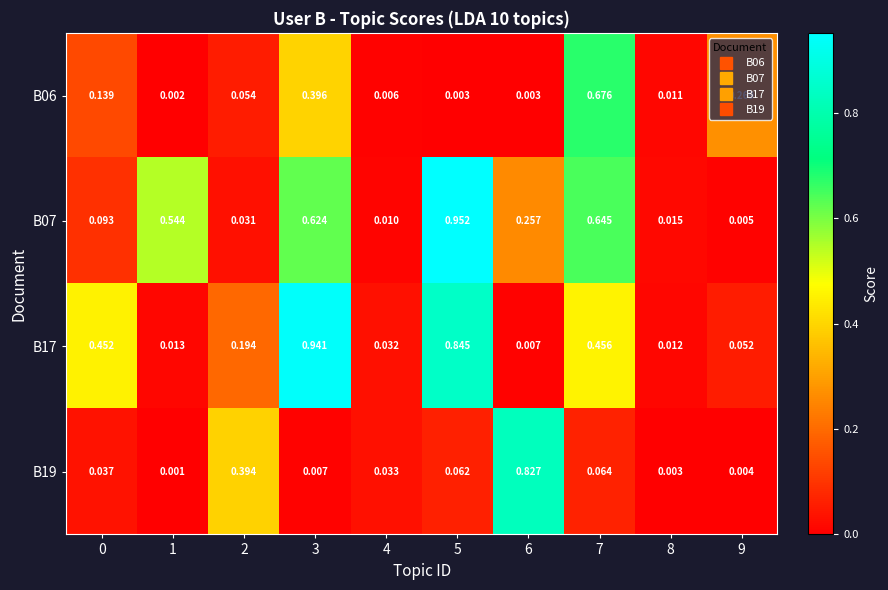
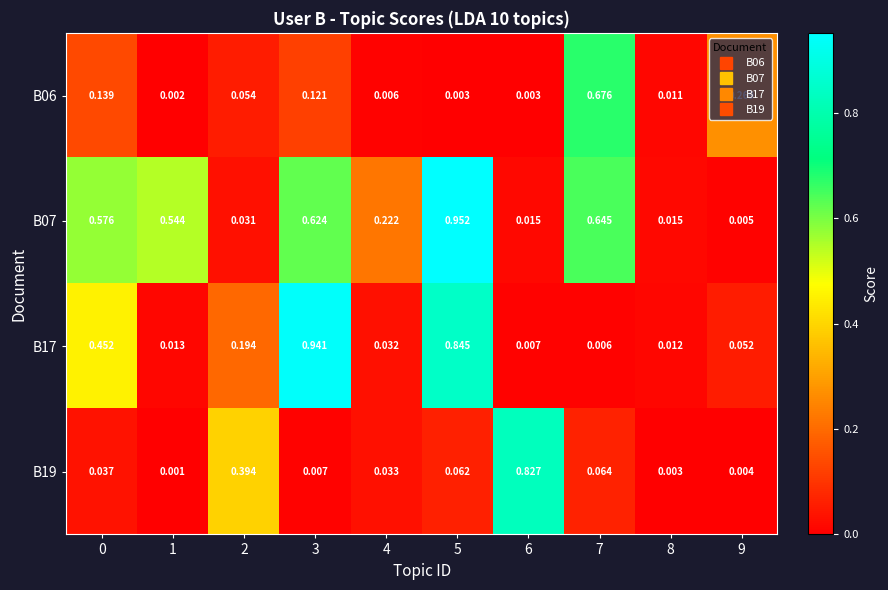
  {
    "B06": {
      "0": 0.139,
      "1": 0.002,
      "2": 0.054,
-     "3": 0.396,
+     "3": 0.121,
      "4": 0.006,
      "5": 0.003,
      "6": 0.003,
      "7": 0.676,
      "8": 0.011
    },
    "B07": {
-     "0": 0.093,
+     "0": 0.576,
      "1": 0.544,
      "2": 0.031,
      "3": 0.624,
-     "4": 0.010,
+     "4": 0.222,
      "5": 0.952,
-     "6": 0.257,
+     "6": 0.015,
      "7": 0.645,
      "8": 0.015,
      "9": 0.005
    },
    "B17": {
      "0": 0.452,
      "1": 0.013,
      "2": 0.194,
      "3": 0.941,
      "4": 0.032,
      "5": 0.845,
      "6": 0.007,
-     "7": 0.456,
+     "7": 0.006,
      "8": 0.012,
      "9": 0.052
    },
    "B19": {
      "0": 0.037,
      "1": 0.001,
      "2": 0.394,
      "3": 0.007,
      "4": 0.033,
      "5": 0.062,
      "6": 0.827,
      "7": 0.064,
      "8": 0.003,
      "9": 0.004
    }
  }
